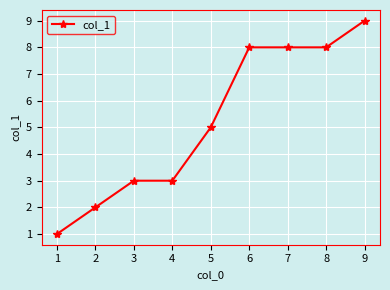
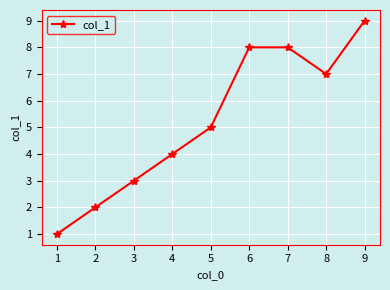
  {
    "1": 1,
    "2": 2,
    "3": 3,
-   "4": 3,
+   "4": 4,
    "5": 5,
    "6": 8,
    "7": 8,
-   "8": 8,
+   "8": 7,
    "9": 9
  }
